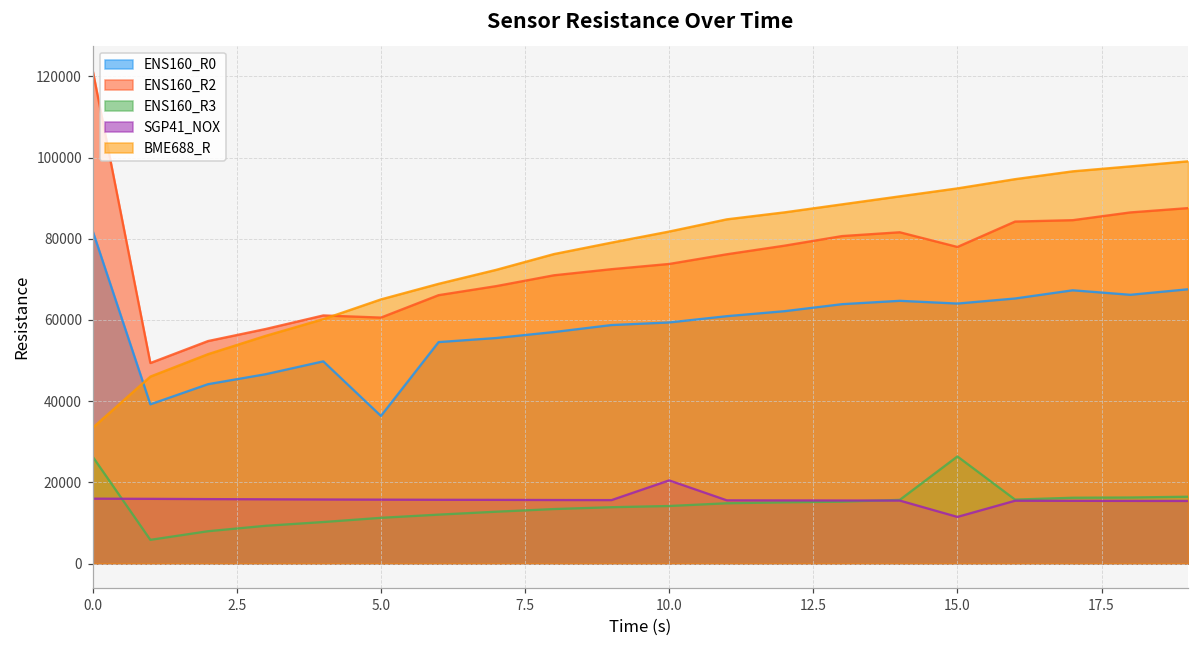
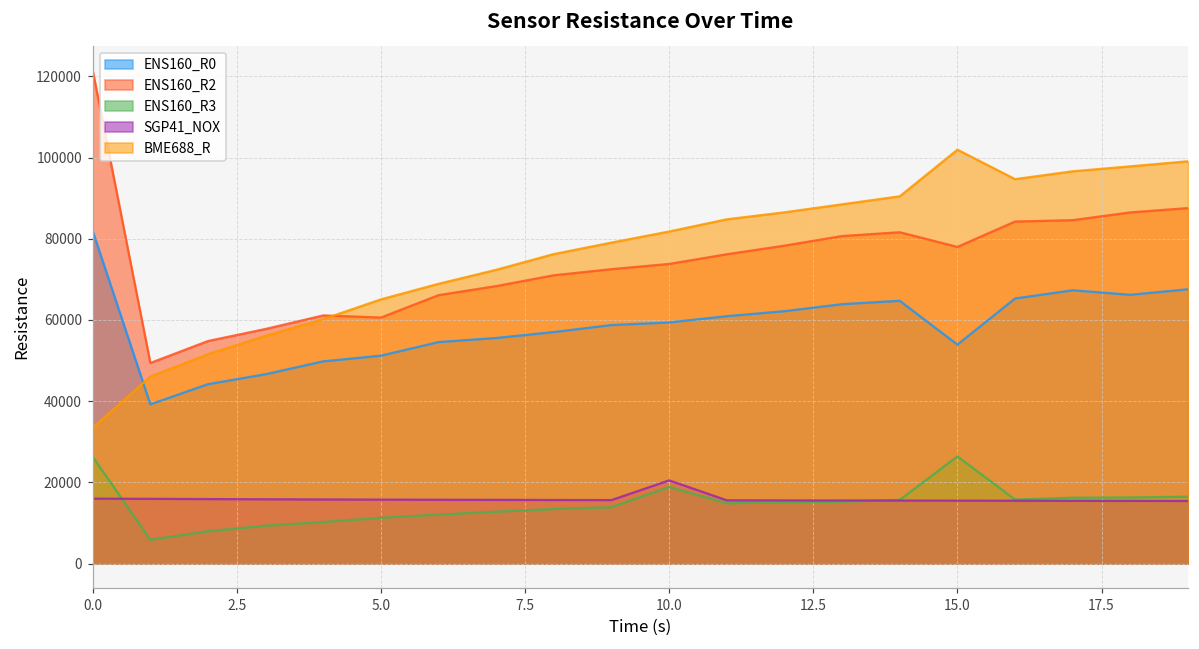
  {
    "ENS160_R0": {
      "0.0": 82000,
-     "5.0": 36000,
+     "5.0": 51000,
      "10.0": 59000,
-     "15.0": 64000
+     "15.0": 54000
    },
    "ENS160_R2": {
      "0.0": 121000,
      "5.0": 61000,
      "10.0": 74000,
      "15.0": 78000
    },
    "ENS160_R3": {
      "0.0": 26000,
      "5.0": 11000,
-     "10.0": 14000,
+     "10.0": 19000,
      "15.0": 26000
    },
    "SGP41_NOX": {
      "0.0": 16000,
      "5.0": 16000,
      "10.0": 20000,
-     "15.0": 11000
+     "15.0": 15000
    },
    "BME688_R": {
      "0.0": 33000,
      "5.0": 65000,
      "10.0": 82000,
-     "15.0": 92000
+     "15.0": 102000
    }
  }
